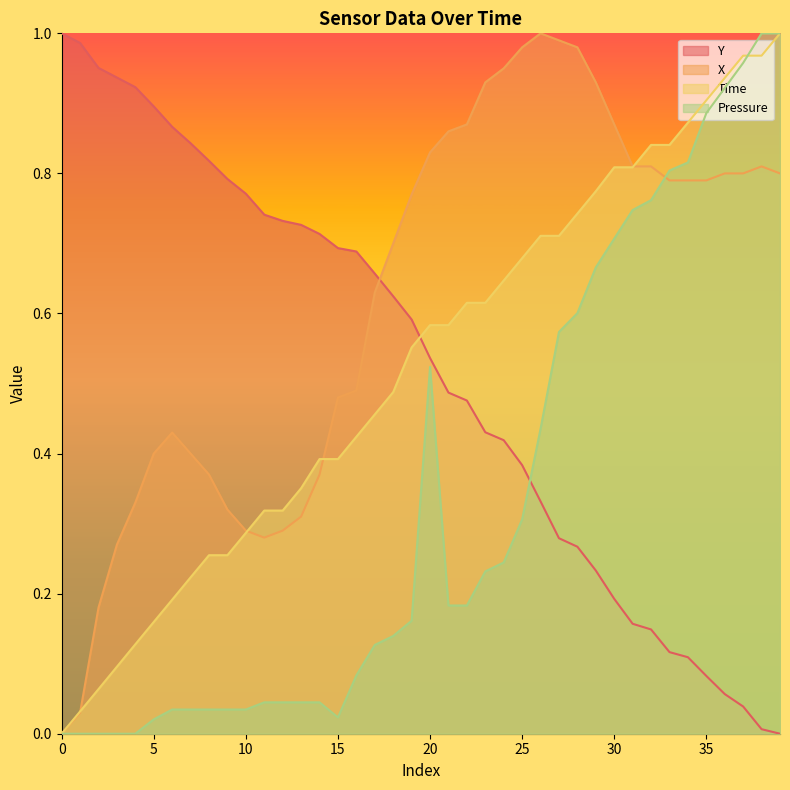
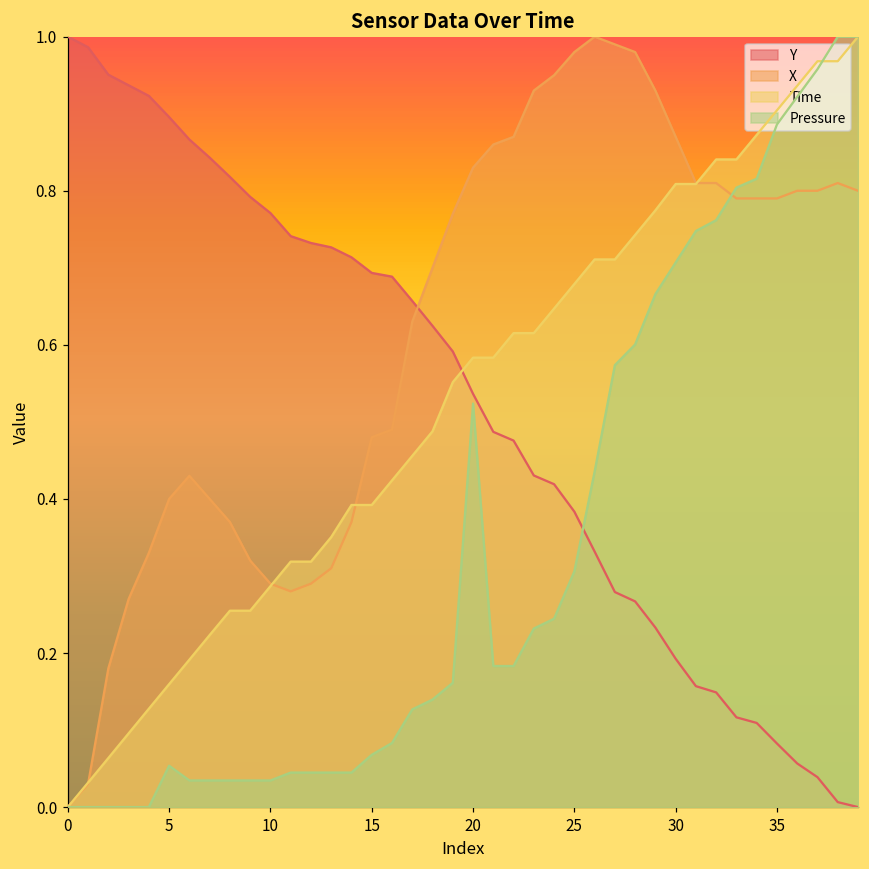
  {
    "Pressure": {
-     "5": 0.02,
+     "5": 0.05,
      "10": 0.03,
-     "15": 0.02,
+     "15": 0.07,
      "20": 0.52,
      "25": 0.31,
      "30": 0.71
    }
  }
